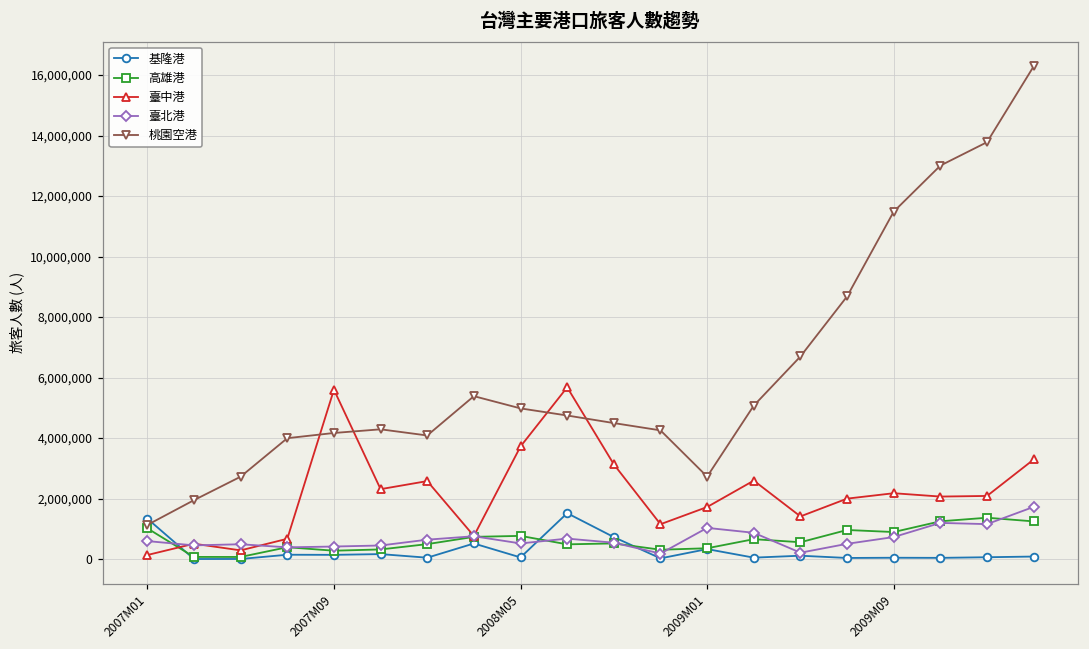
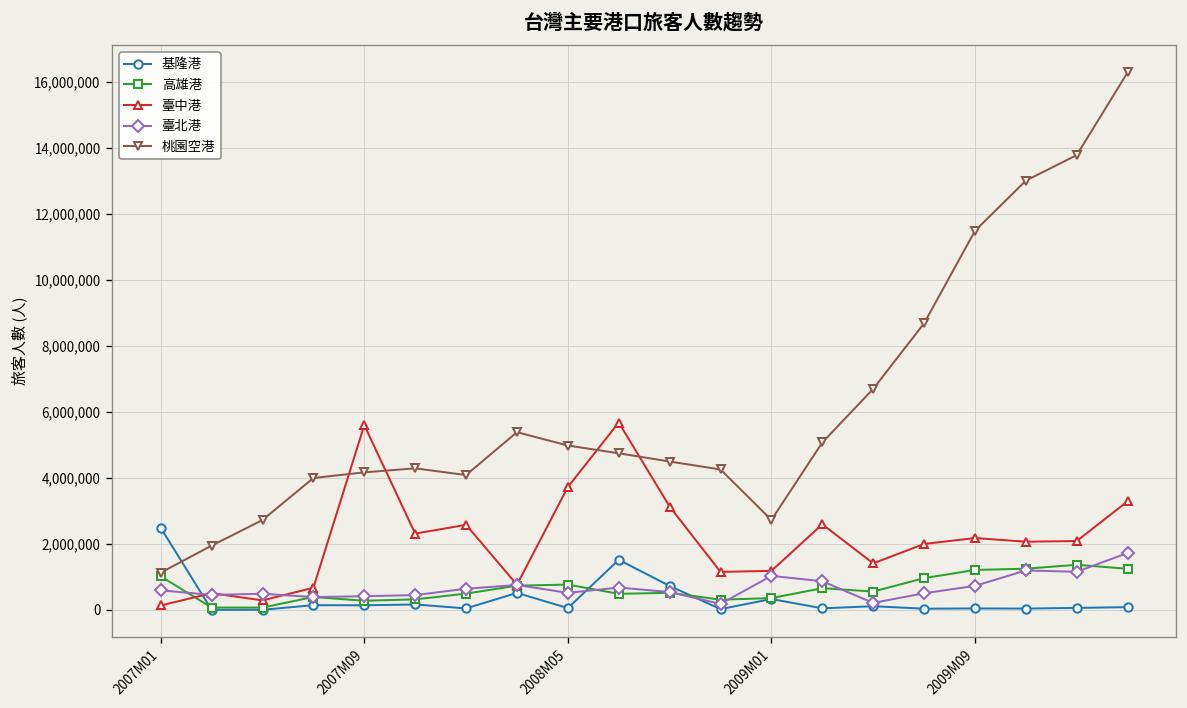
  {
    "基隆港": {
-     "2007M01": "1,300,000",
+     "2007M01": "2,500,000",
      "2007M09": "100,000",
      "2008M05": "100,000",
      "2009M09": "0"
    },
    "高雄港": {
      "2007M01": "1,000,000",
      "2007M09": "300,000",
      "2008M05": "800,000",
-     "2009M09": "900,000"
+     "2009M09": "1,200,000"
    },
    "臺中港": {
      "2007M01": "100,000",
      "2007M09": "5,600,000",
      "2008M05": "3,700,000",
-     "2009M01": "1,700,000",
+     "2009M01": "1,200,000",
      "2009M09": "2,200,000"
    },
    "臺北港": {
      "2007M01": "600,000",
      "2007M09": "400,000",
      "2008M05": "500,000",
      "2009M01": "1,000,000",
      "2009M09": "700,000"
    },
    "桃園空港": {
      "2007M01": "1,100,000",
      "2007M09": "4,200,000",
      "2008M05": "5,000,000",
      "2009M01": "2,700,000",
      "2009M09": "11,500,000"
    }
  }
